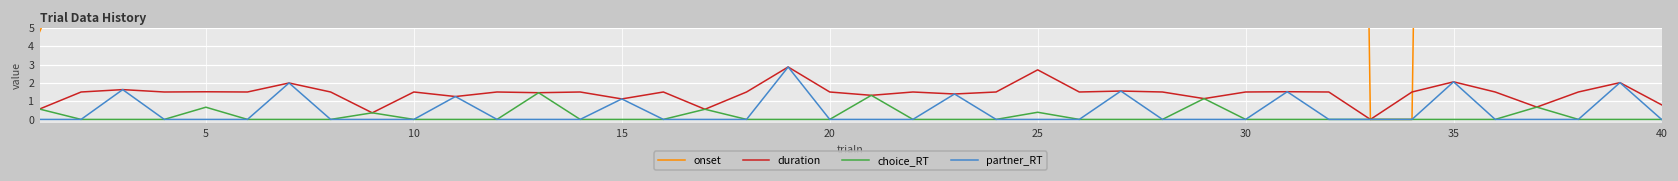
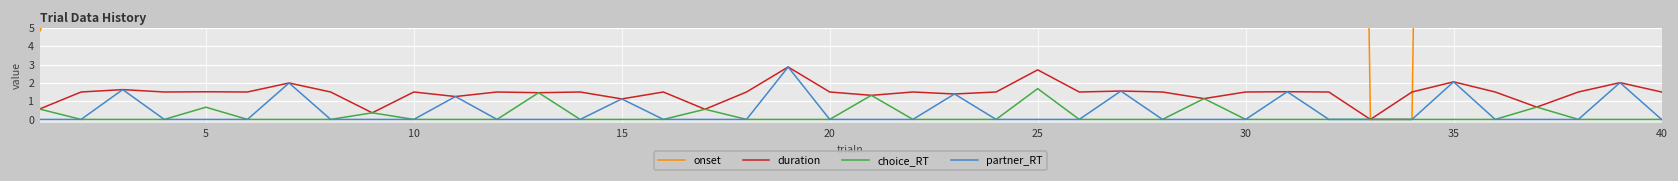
  {
    "duration": {
      "5": 1.5,
      "10": 1.5,
      "20": 1.5,
      "25": 2.7,
      "30": 1.5,
-     "40": 0.8
+     "40": 1.5
    },
    "choice_RT": {
      "5": 0.7,
      "15": 0.0,
-     "25": 0.4,
+     "25": 1.7,
      "35": 0.0
    },
    "partner_RT": {
      "5": 0.0,
      "25": 0.0
    }
  }
